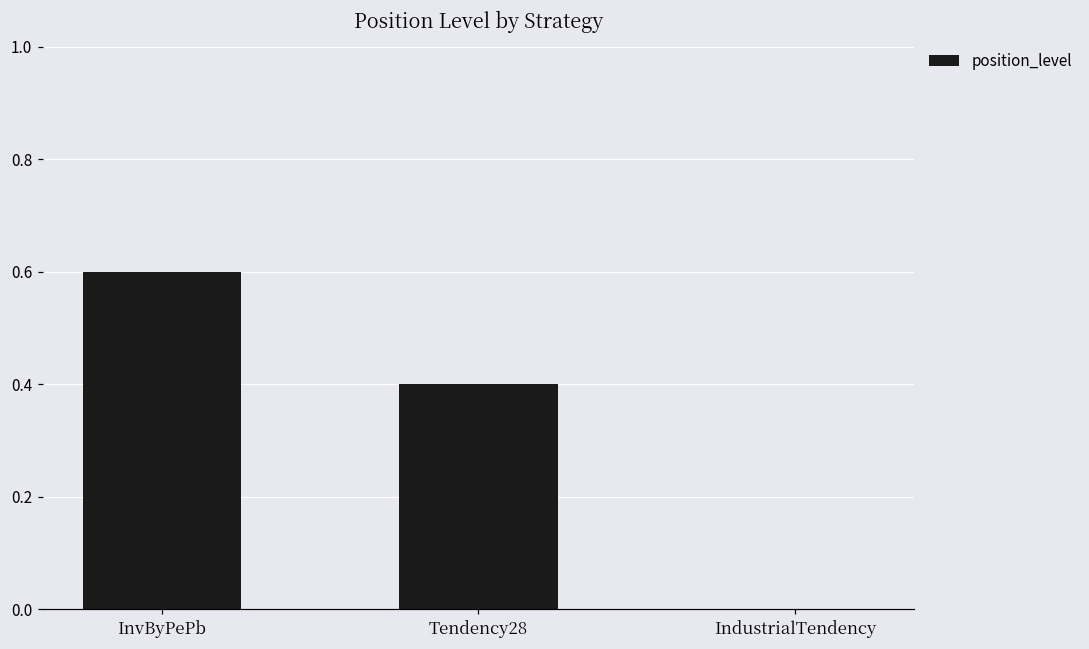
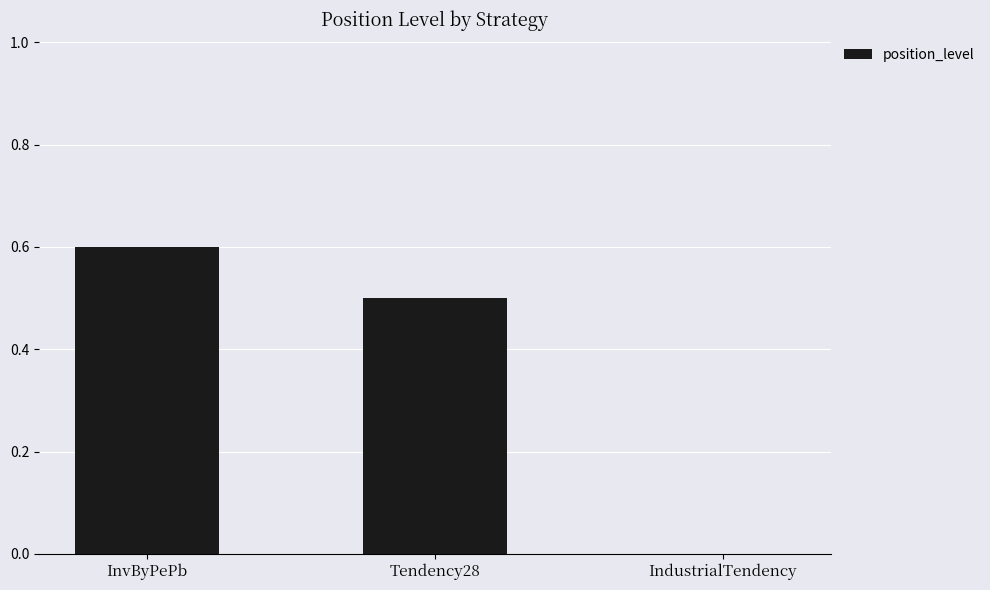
  {
    "InvByPePb": 0.6,
-   "Tendency28": 0.4,
+   "Tendency28": 0.5,
    "IndustrialTendency": 0.0
  }
